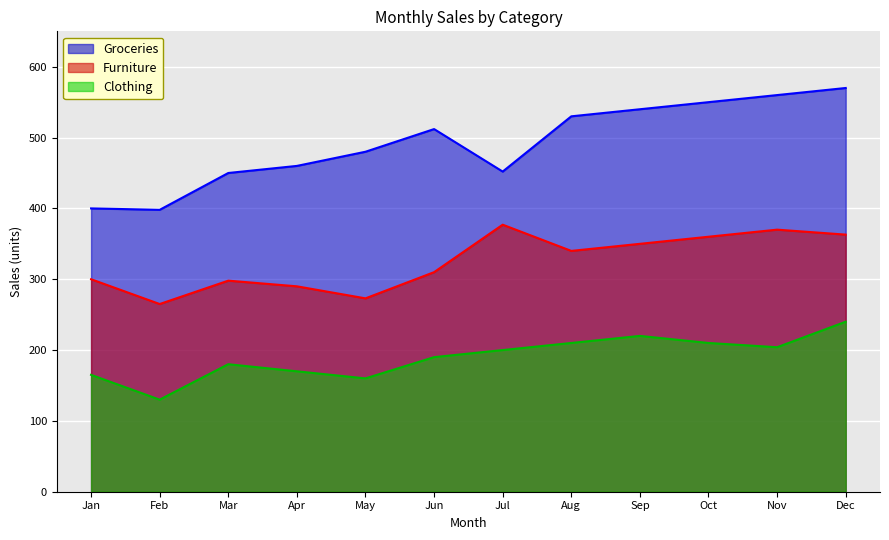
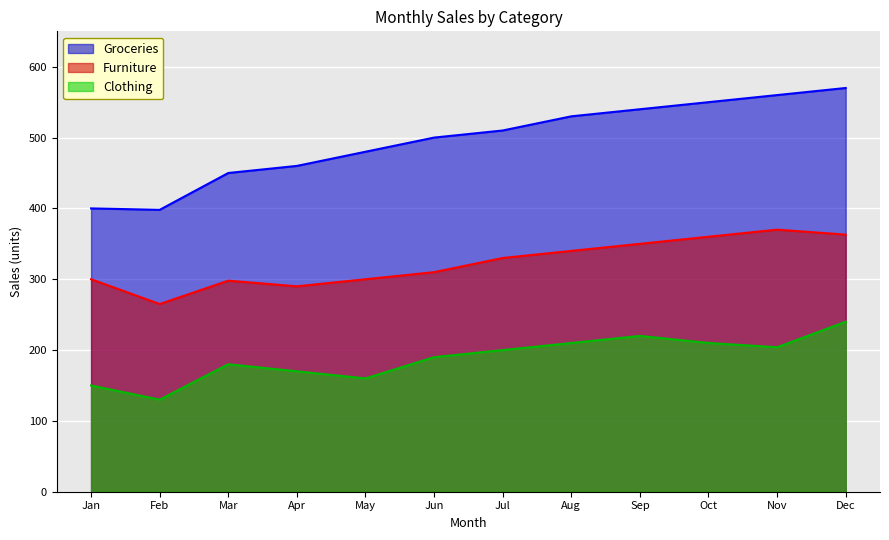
  {
    "Groceries": {
      "Jan": 400,
      "Feb": 400,
      "Mar": 450,
      "Apr": 460,
      "May": 480,
-     "Jun": 510,
-     "Jul": 450,
+     "Jun": 500,
+     "Jul": 510,
      "Aug": 530,
      "Sep": 540,
      "Oct": 550,
      "Nov": 560,
      "Dec": 570
    },
    "Furniture": {
      "Jan": 300,
      "Feb": 270,
      "Mar": 300,
      "Apr": 290,
-     "May": 270,
+     "May": 300,
      "Jun": 310,
-     "Jul": 380,
+     "Jul": 330,
      "Aug": 340,
      "Sep": 350,
      "Oct": 360,
      "Nov": 370,
      "Dec": 360
    },
    "Clothing": {
-     "Jan": 170,
+     "Jan": 150,
      "Feb": 130,
      "Mar": 180,
      "Apr": 170,
      "May": 160,
      "Jun": 190,
      "Jul": 200,
      "Aug": 210,
      "Sep": 220,
      "Oct": 210,
      "Nov": 200,
      "Dec": 240
    }
  }
